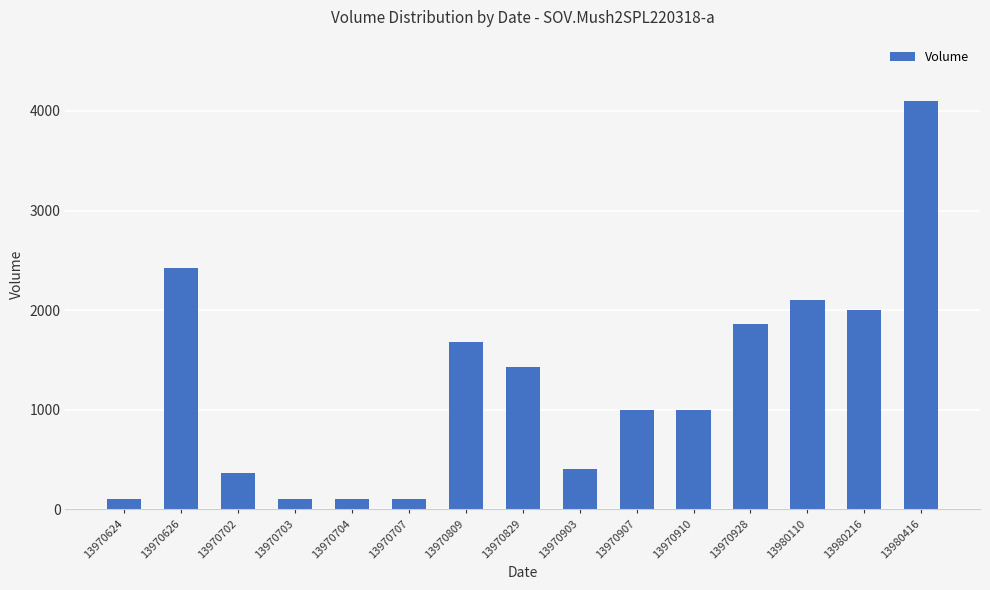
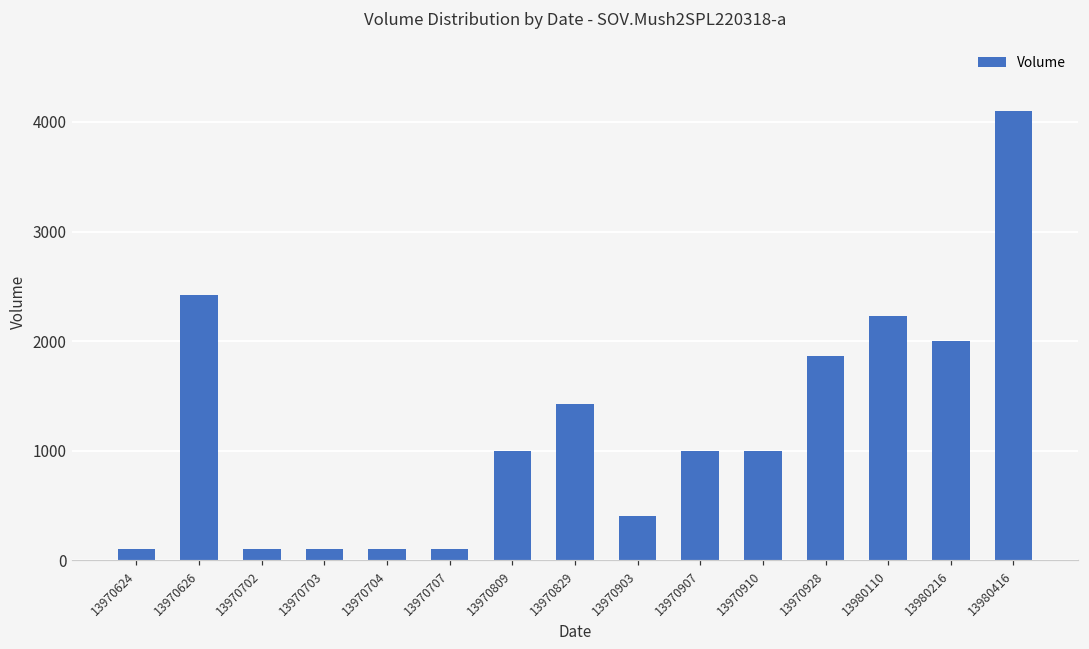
  {
    "13970624": 100,
    "13970626": 2400,
-   "13970702": 400,
+   "13970702": 100,
    "13970703": 100,
    "13970704": 100,
    "13970707": 100,
-   "13970809": 1700,
+   "13970809": 1000,
    "13970829": 1400,
    "13970903": 400,
    "13970907": 1000,
    "13970910": 1000,
    "13970928": 1900,
-   "13980110": 2100,
+   "13980110": 2200,
    "13980216": 2000,
    "13980416": 4100
  }
